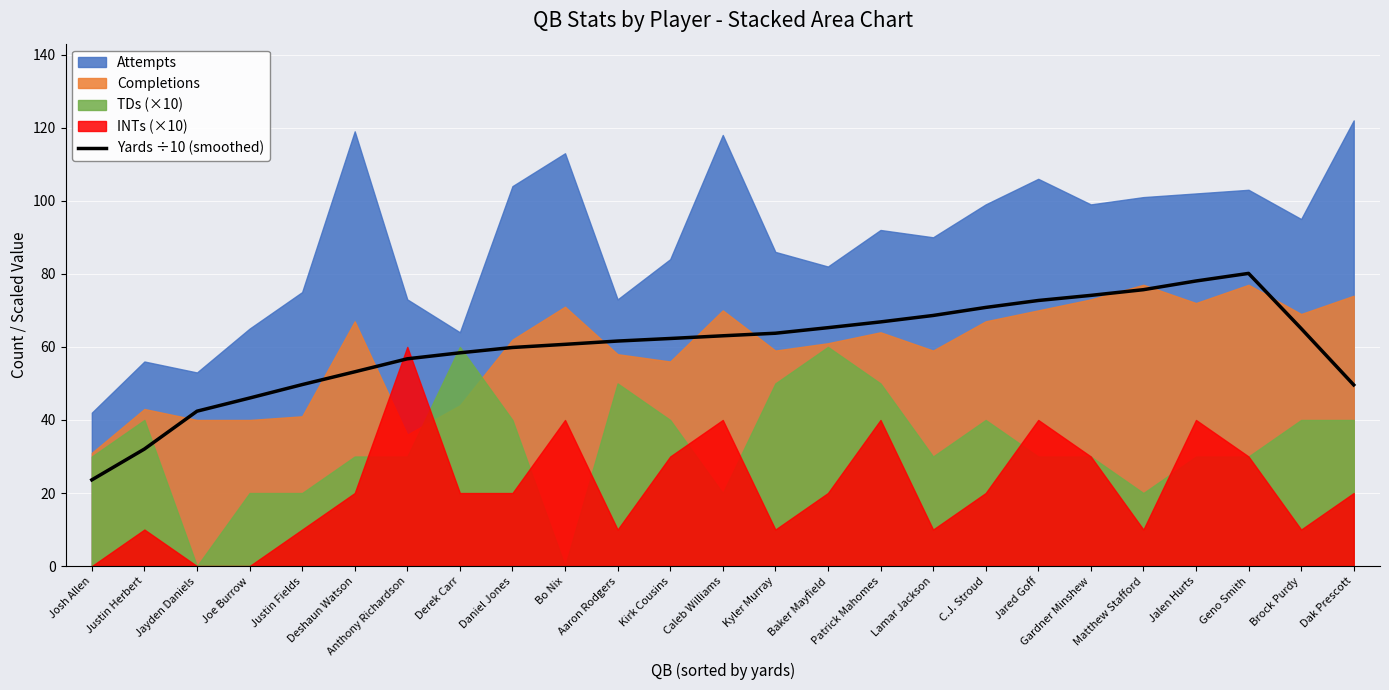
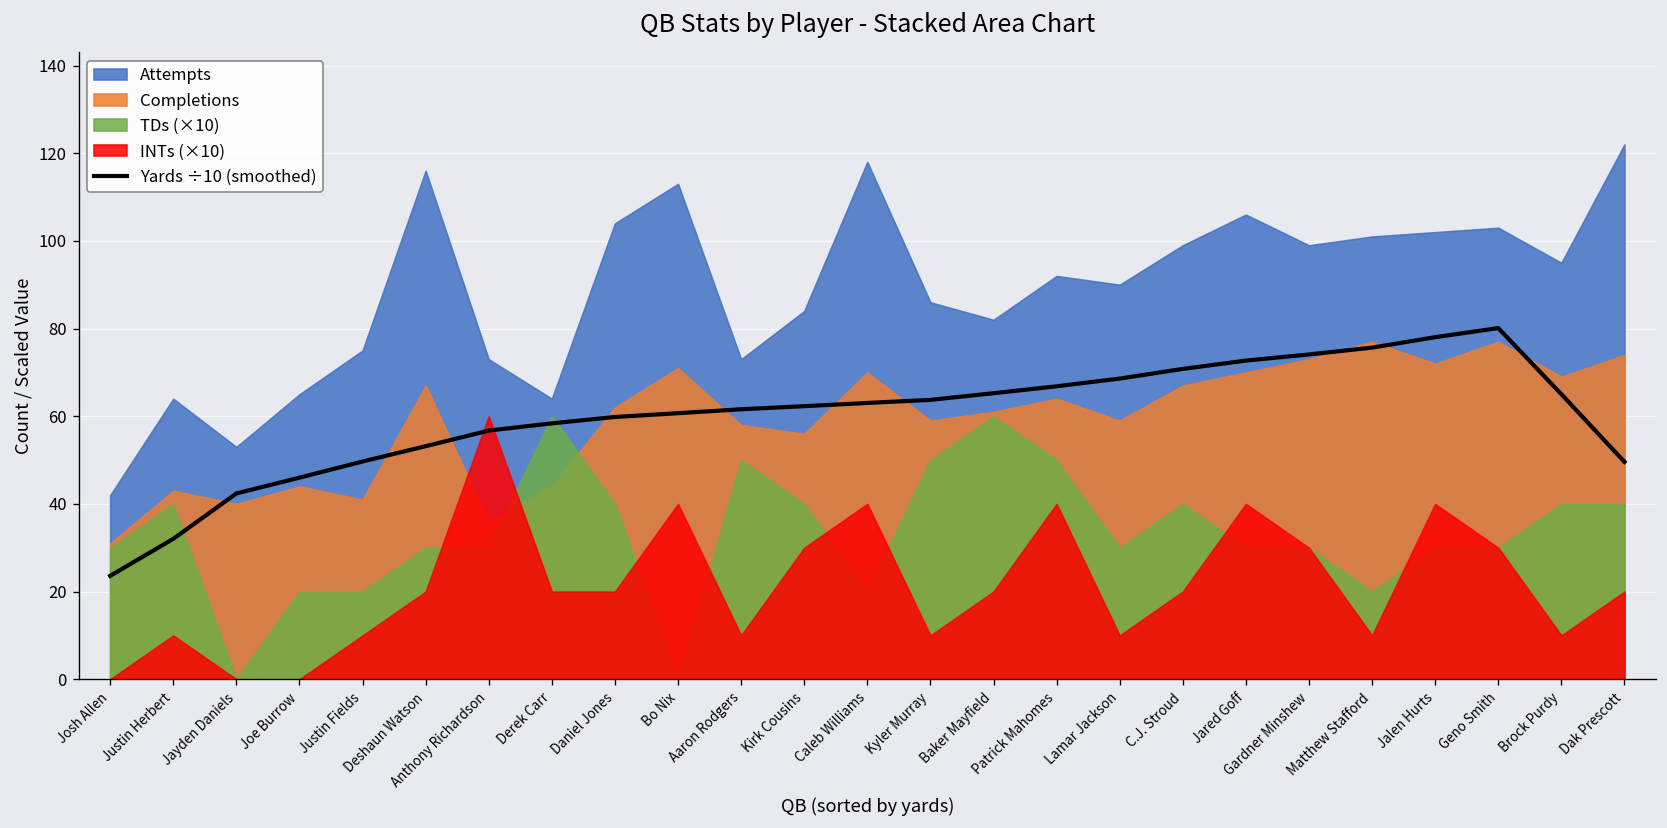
  {
    "Yards ÷10 (smoothed)": {
      "Josh Allen": 24,
      "Justin Herbert": 32,
      "Jayden Daniels": 42,
      "Joe Burrow": 46,
      "Justin Fields": 50,
      "Deshaun Watson": 53,
      "Anthony Richardson": 57,
      "Derek Carr": 58,
      "Daniel Jones": 60,
      "Bo Nix": 61,
      "Aaron Rodgers": 62,
      "Kirk Cousins": 62,
      "Caleb Williams": 63,
      "Kyler Murray": 64,
      "Baker Mayfield": 65,
      "Patrick Mahomes": 67,
      "Lamar Jackson": 69,
      "C.J. Stroud": 71,
      "Jared Goff": 73,
      "Gardner Minshew": 74,
      "Matthew Stafford": 76,
      "Jalen Hurts": 78,
      "Geno Smith": 80,
      "Brock Purdy": 65,
      "Dak Prescott": 50
    },
    "Attempts": {
      "Josh Allen": 42,
-     "Justin Herbert": 56,
+     "Justin Herbert": 64,
      "Jayden Daniels": 53,
      "Joe Burrow": 65,
      "Justin Fields": 75,
-     "Deshaun Watson": 119,
+     "Deshaun Watson": 116,
      "Anthony Richardson": 73,
      "Derek Carr": 64,
      "Daniel Jones": 104,
      "Bo Nix": 113,
      "Aaron Rodgers": 73,
      "Kirk Cousins": 84,
      "Caleb Williams": 118,
      "Kyler Murray": 86,
      "Baker Mayfield": 82,
      "Patrick Mahomes": 92,
      "Lamar Jackson": 90,
      "C.J. Stroud": 99,
      "Jared Goff": 106,
      "Gardner Minshew": 99,
      "Matthew Stafford": 101,
      "Jalen Hurts": 102,
      "Geno Smith": 103,
      "Brock Purdy": 95,
      "Dak Prescott": 122
    },
    "Completions": {
      "Josh Allen": 31,
      "Justin Herbert": 43,
      "Jayden Daniels": 40,
-     "Joe Burrow": 40,
+     "Joe Burrow": 44,
      "Justin Fields": 41,
      "Deshaun Watson": 67,
      "Anthony Richardson": 36,
      "Derek Carr": 44,
      "Daniel Jones": 62,
      "Bo Nix": 71,
      "Aaron Rodgers": 58,
      "Kirk Cousins": 56,
      "Caleb Williams": 70,
      "Kyler Murray": 59,
      "Baker Mayfield": 61,
      "Patrick Mahomes": 64,
      "Lamar Jackson": 59,
      "C.J. Stroud": 67,
      "Jared Goff": 70,
      "Gardner Minshew": 73,
      "Matthew Stafford": 77,
      "Jalen Hurts": 72,
      "Geno Smith": 77,
      "Brock Purdy": 69,
      "Dak Prescott": 74
    },
    "TDs (×10)": {
      "Josh Allen": 30,
      "Justin Herbert": 40,
      "Joe Burrow": 20,
      "Justin Fields": 20,
      "Deshaun Watson": 30,
      "Anthony Richardson": 30,
      "Derek Carr": 60,
      "Daniel Jones": 40,
      "Bo Nix": 0,
      "Aaron Rodgers": 50,
      "Kirk Cousins": 40,
      "Caleb Williams": 20,
      "Kyler Murray": 50,
      "Baker Mayfield": 60,
      "Patrick Mahomes": 50,
      "Lamar Jackson": 30,
      "C.J. Stroud": 40,
      "Jared Goff": 30,
      "Matthew Stafford": 20,
      "Jalen Hurts": 30,
      "Brock Purdy": 40,
      "Dak Prescott": 40
    },
    "INTs (×10)": {
      "Josh Allen": 0,
      "Justin Herbert": 10,
      "Joe Burrow": 0,
      "Justin Fields": 10,
      "Deshaun Watson": 20,
      "Anthony Richardson": 60,
      "Derek Carr": 20,
      "Daniel Jones": 20,
      "Bo Nix": 40,
      "Aaron Rodgers": 10,
      "Kirk Cousins": 30,
      "Caleb Williams": 40,
      "Kyler Murray": 10,
      "Baker Mayfield": 20,
      "Patrick Mahomes": 40,
      "Lamar Jackson": 10,
      "C.J. Stroud": 20,
      "Jared Goff": 40,
      "Matthew Stafford": 10,
      "Jalen Hurts": 40,
      "Brock Purdy": 10,
      "Dak Prescott": 20
    }
  }
